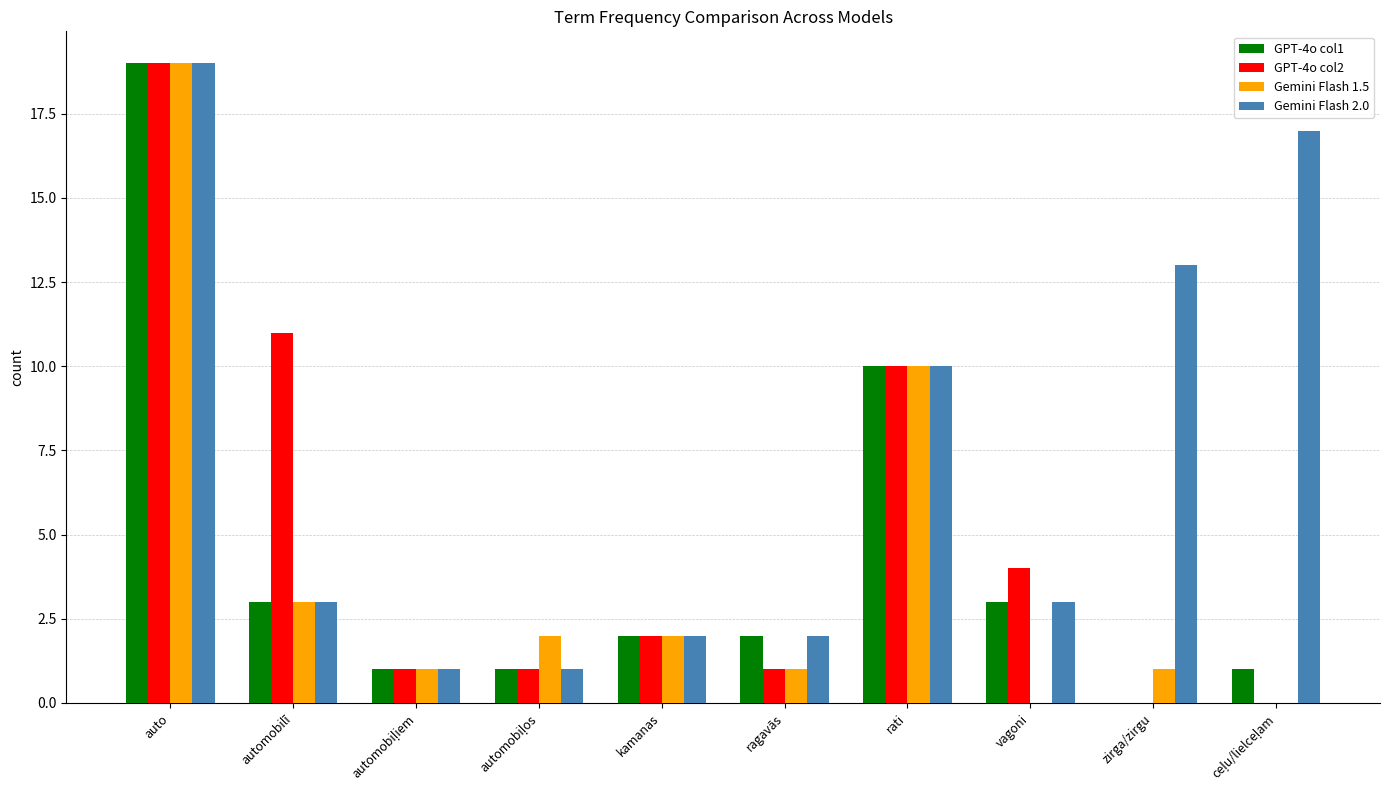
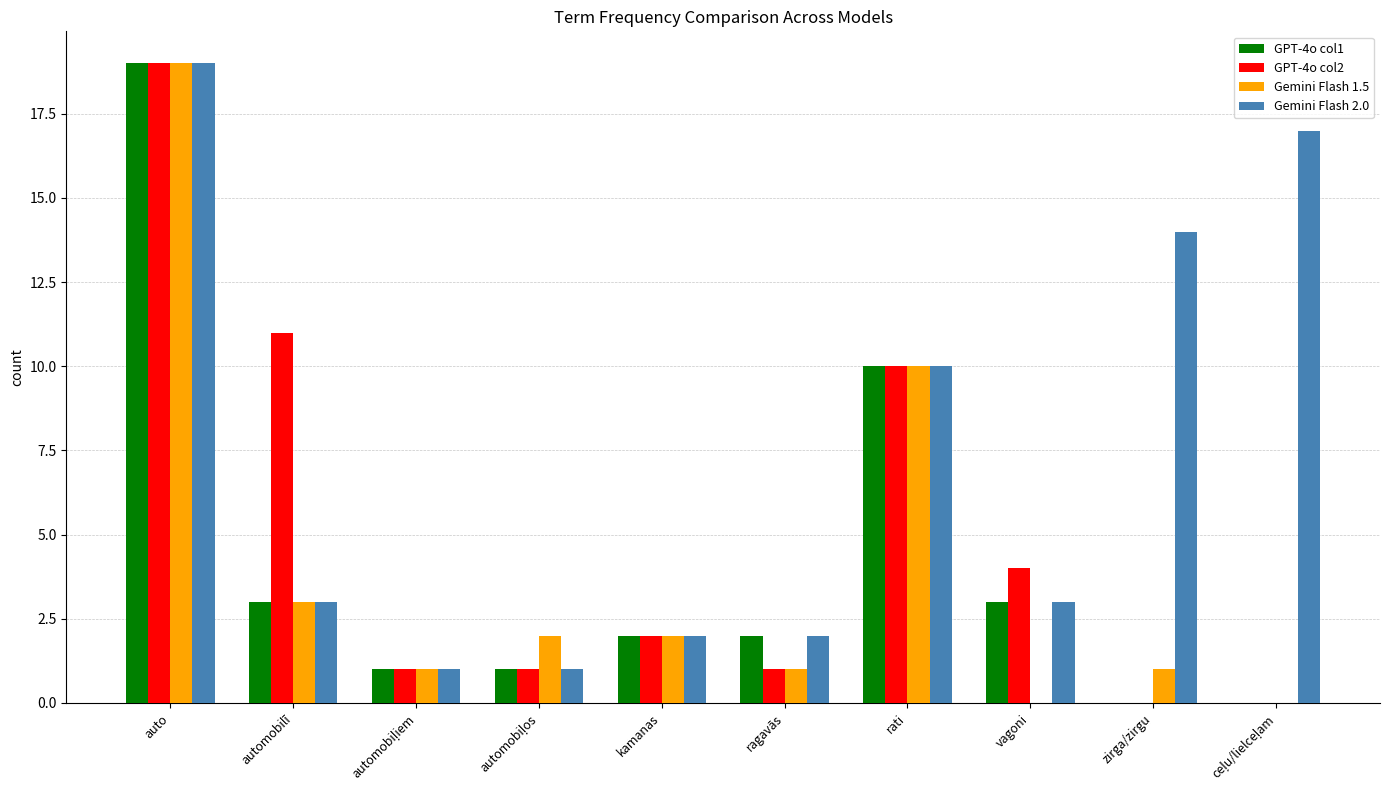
  {
    "GPT-4o col1": {
      "auto": 19,
      "automobilī": 3,
      "automobiļiem": 1,
      "automobiļos": 1,
      "kamanas": 2,
      "ragavās": 2,
      "rati": 10,
      "vagoni": 3,
      "zirga/zirgu": 0,
-     "ceļu/lielceļam": 1
+     "ceļu/lielceļam": 0
    },
    "GPT-4o col2": {
      "auto": 19,
      "automobilī": 11,
      "automobiļiem": 1,
      "automobiļos": 1,
      "kamanas": 2,
      "ragavās": 1,
      "rati": 10,
      "vagoni": 4,
      "zirga/zirgu": 0,
      "ceļu/lielceļam": 0
    },
    "Gemini Flash 1.5": {
      "auto": 19,
      "automobilī": 3,
      "automobiļiem": 1,
      "automobiļos": 2,
      "kamanas": 2,
      "ragavās": 1,
      "rati": 10,
      "vagoni": 0,
      "zirga/zirgu": 1,
      "ceļu/lielceļam": 0
    },
    "Gemini Flash 2.0": {
      "auto": 19,
      "automobilī": 3,
      "automobiļiem": 1,
      "automobiļos": 1,
      "kamanas": 2,
      "ragavās": 2,
      "rati": 10,
      "vagoni": 3,
-     "zirga/zirgu": 13,
+     "zirga/zirgu": 14,
      "ceļu/lielceļam": 17
    }
  }
